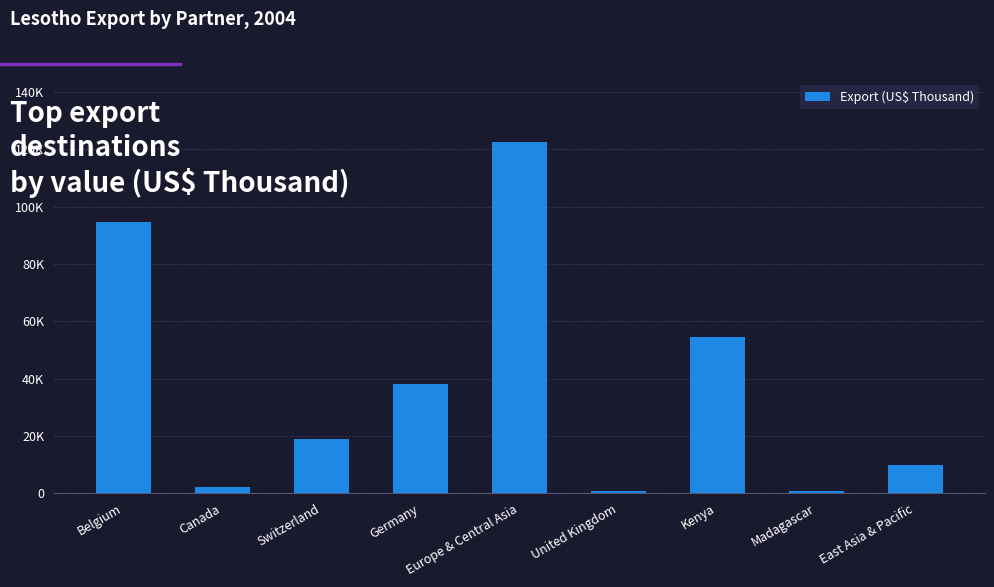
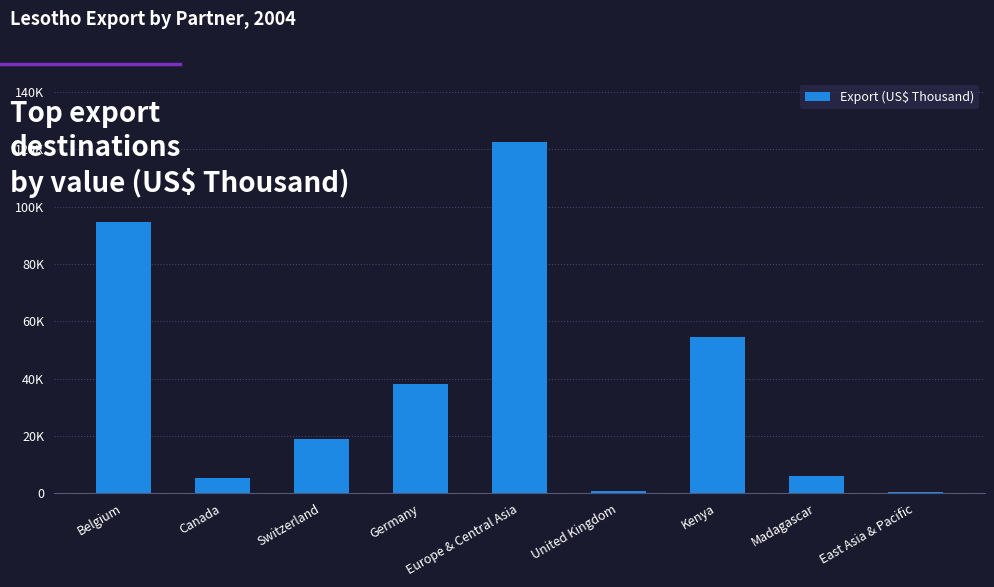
  {
    "Belgium": 95000,
-   "Canada": 2000,
+   "Canada": 5000,
    "Switzerland": 19000,
    "Germany": 38000,
    "Europe & Central Asia": 123000,
    "Kenya": 55000,
-   "Madagascar": 1000,
-   "East Asia & Pacific": 10000
+   "Madagascar": 6000,
+   "East Asia & Pacific": 0
  }
